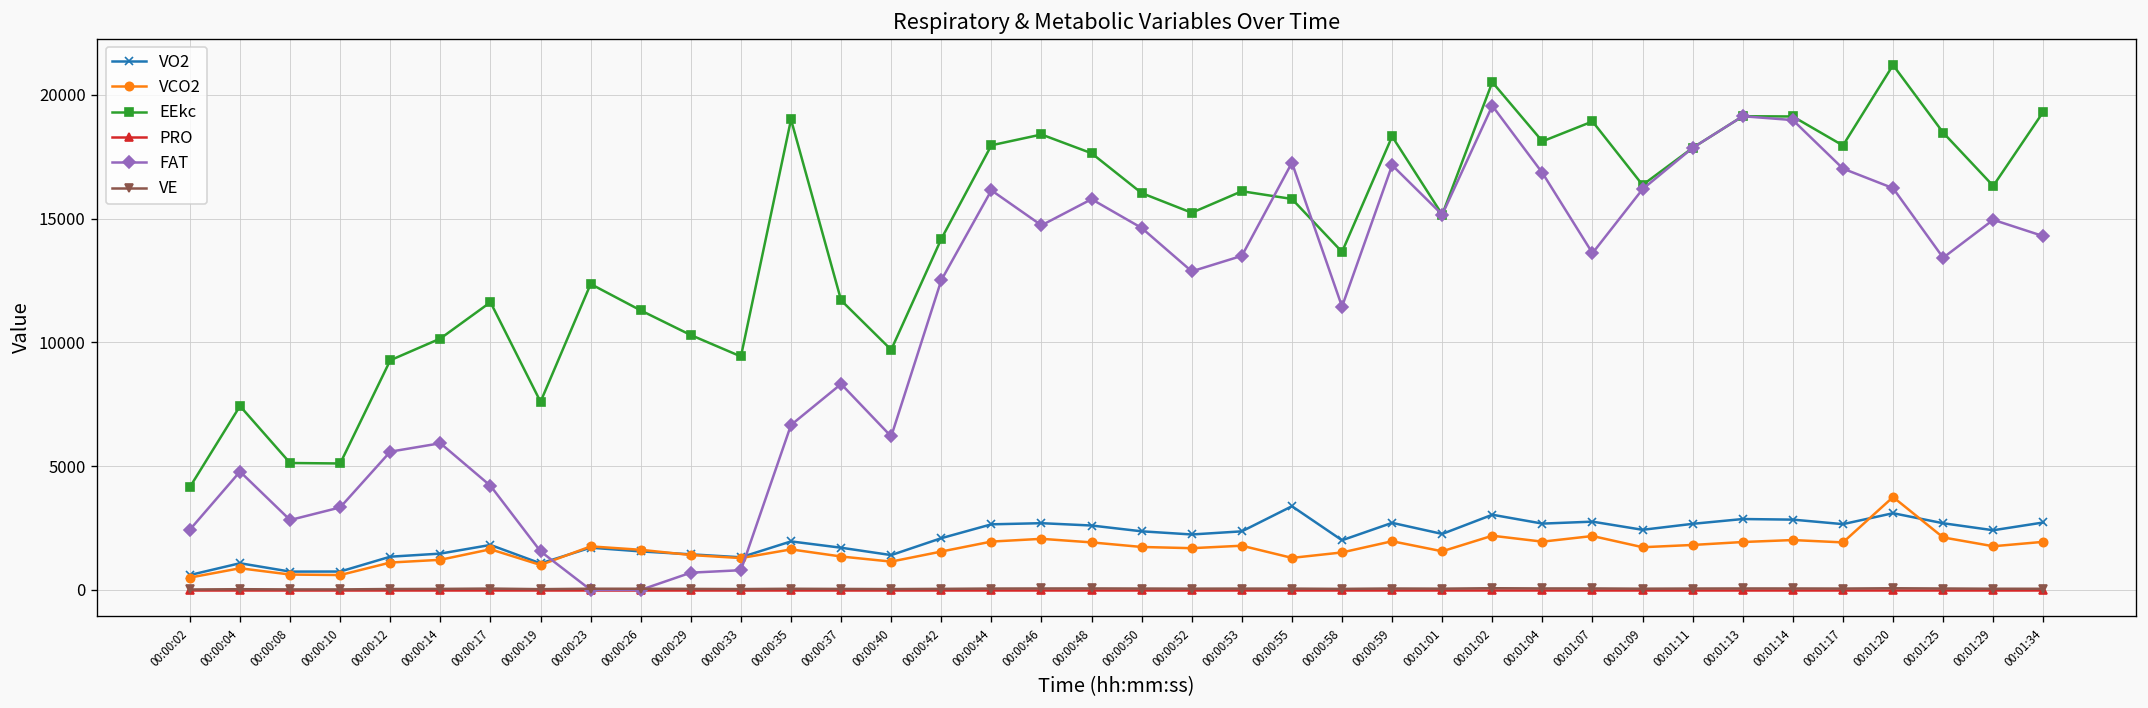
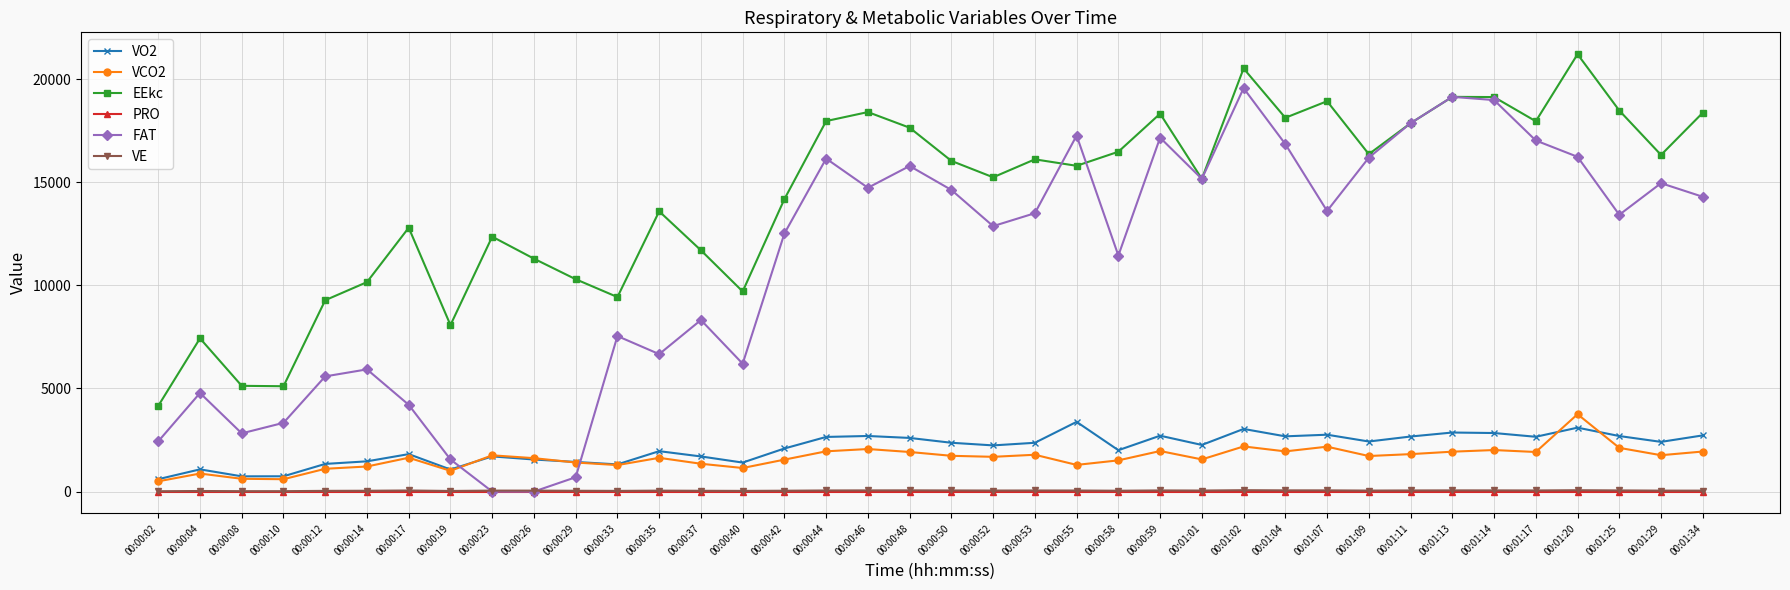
  {
    "VO2": {
      "00:00:04": 1100,
      "00:00:10": 700,
      "00:00:12": 1300,
      "00:00:14": 1500,
      "00:00:17": 1800,
      "00:00:35": 2000,
      "00:00:37": 1700,
      "00:00:40": 1400,
      "00:00:42": 2100,
      "00:00:44": 2600,
      "00:00:46": 2700,
      "00:00:48": 2600,
      "00:00:50": 2400,
      "00:00:52": 2200,
      "00:00:53": 2400,
      "00:00:55": 3400,
      "00:00:58": 2000,
      "00:00:59": 2700,
      "00:01:01": 2300,
      "00:01:02": 3000,
      "00:01:04": 2700,
      "00:01:07": 2800,
      "00:01:09": 2400,
      "00:01:11": 2700,
      "00:01:13": 2900,
      "00:01:14": 2800,
      "00:01:17": 2700,
      "00:01:20": 3100,
      "00:01:25": 2700,
      "00:01:29": 2400,
      "00:01:34": 2700
    },
    "VCO2": {
      "00:00:04": 900,
      "00:00:10": 600,
      "00:00:12": 1100,
      "00:00:14": 1200,
      "00:00:17": 1600,
      "00:00:35": 1600,
      "00:00:37": 1300,
      "00:00:40": 1100,
      "00:00:42": 1500,
      "00:00:44": 2000,
      "00:00:46": 2100,
      "00:00:48": 1900,
      "00:00:50": 1700,
      "00:00:52": 1700,
      "00:00:53": 1800,
      "00:00:55": 1300,
      "00:00:58": 1500,
      "00:00:59": 2000,
      "00:01:01": 1600,
      "00:01:02": 2200,
      "00:01:04": 1900,
      "00:01:07": 2200,
      "00:01:09": 1700,
      "00:01:11": 1800,
      "00:01:13": 1900,
      "00:01:14": 2000,
      "00:01:17": 1900,
      "00:01:20": 3700,
      "00:01:25": 2100,
      "00:01:29": 1800,
      "00:01:34": 1900
    },
    "EEkc": {
      "00:00:02": 4200,
      "00:00:04": 7400,
      "00:00:08": 5100,
      "00:00:10": 5100,
      "00:00:12": 9300,
      "00:00:14": 10200,
-     "00:00:17": 11600,
-     "00:00:19": 7600,
+     "00:00:17": 12800,
+     "00:00:19": 8100,
      "00:00:23": 12400,
      "00:00:26": 11300,
      "00:00:29": 10300,
      "00:00:33": 9400,
-     "00:00:35": 19000,
+     "00:00:35": 13600,
      "00:00:37": 11700,
      "00:00:40": 9700,
      "00:00:42": 14200,
      "00:00:44": 18000,
      "00:00:46": 18400,
      "00:00:48": 17600,
      "00:00:50": 16000,
      "00:00:52": 15200,
      "00:00:53": 16100,
      "00:00:55": 15800,
-     "00:00:58": 13700,
+     "00:00:58": 16500,
      "00:00:59": 18300,
      "00:01:02": 20500,
      "00:01:04": 18100,
      "00:01:07": 18900,
      "00:01:09": 16400,
      "00:01:14": 19100,
      "00:01:17": 18000,
      "00:01:20": 21200,
      "00:01:25": 18500,
      "00:01:29": 16300,
-     "00:01:34": 19300
+     "00:01:34": 18400
    },
    "FAT": {
      "00:00:02": 2400,
      "00:00:04": 4800,
      "00:00:08": 2800,
      "00:00:10": 3300,
      "00:00:12": 5600,
      "00:00:14": 5900,
      "00:00:17": 4200,
      "00:00:19": 1600,
      "00:00:29": 700,
-     "00:00:33": 800,
+     "00:00:33": 7500,
      "00:00:35": 6700,
      "00:00:37": 8300,
      "00:00:40": 6200,
      "00:00:42": 12500,
      "00:00:44": 16100,
      "00:00:46": 14700,
      "00:00:48": 15800,
      "00:00:50": 14600,
      "00:00:52": 12900,
      "00:00:53": 13500,
      "00:00:55": 17300,
      "00:00:58": 11400,
      "00:00:59": 17200,
      "00:01:02": 19600,
      "00:01:04": 16800,
      "00:01:07": 13600,
      "00:01:09": 16200,
      "00:01:14": 19000,
      "00:01:17": 17000,
      "00:01:20": 16200,
      "00:01:25": 13400,
      "00:01:29": 15000,
      "00:01:34": 14300
    }
  }
